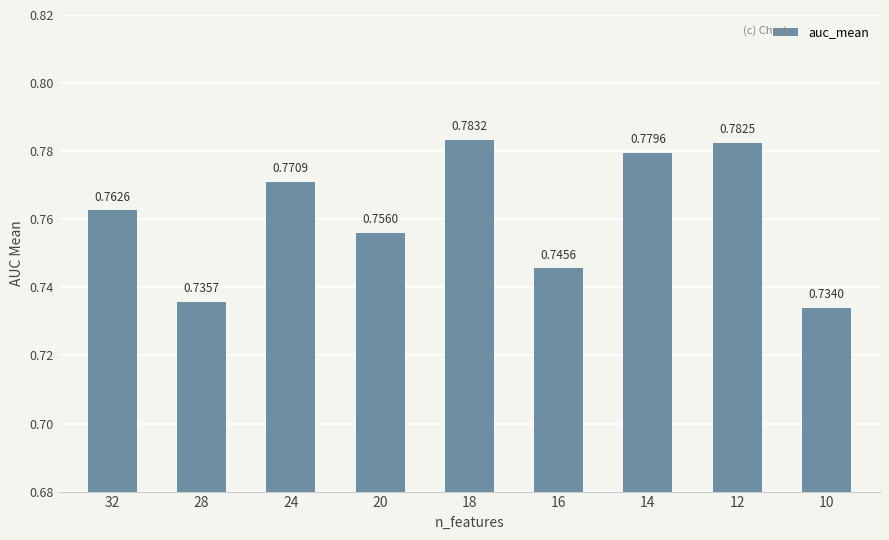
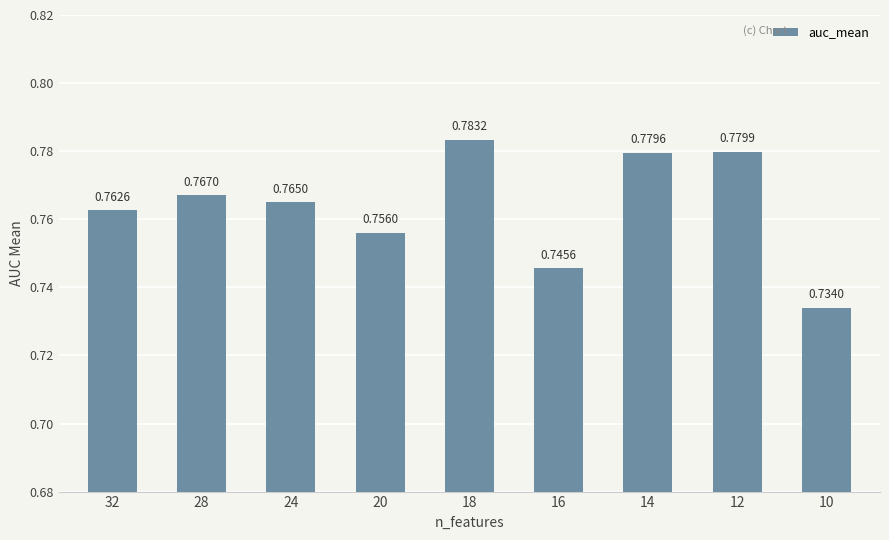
  {
    "32": 0.7626,
-   "28": 0.7357,
-   "24": 0.7709,
+   "28": 0.7670,
+   "24": 0.7650,
    "20": 0.7560,
    "18": 0.7832,
    "16": 0.7456,
    "14": 0.7796,
-   "12": 0.7825,
+   "12": 0.7799,
    "10": 0.7340
  }
